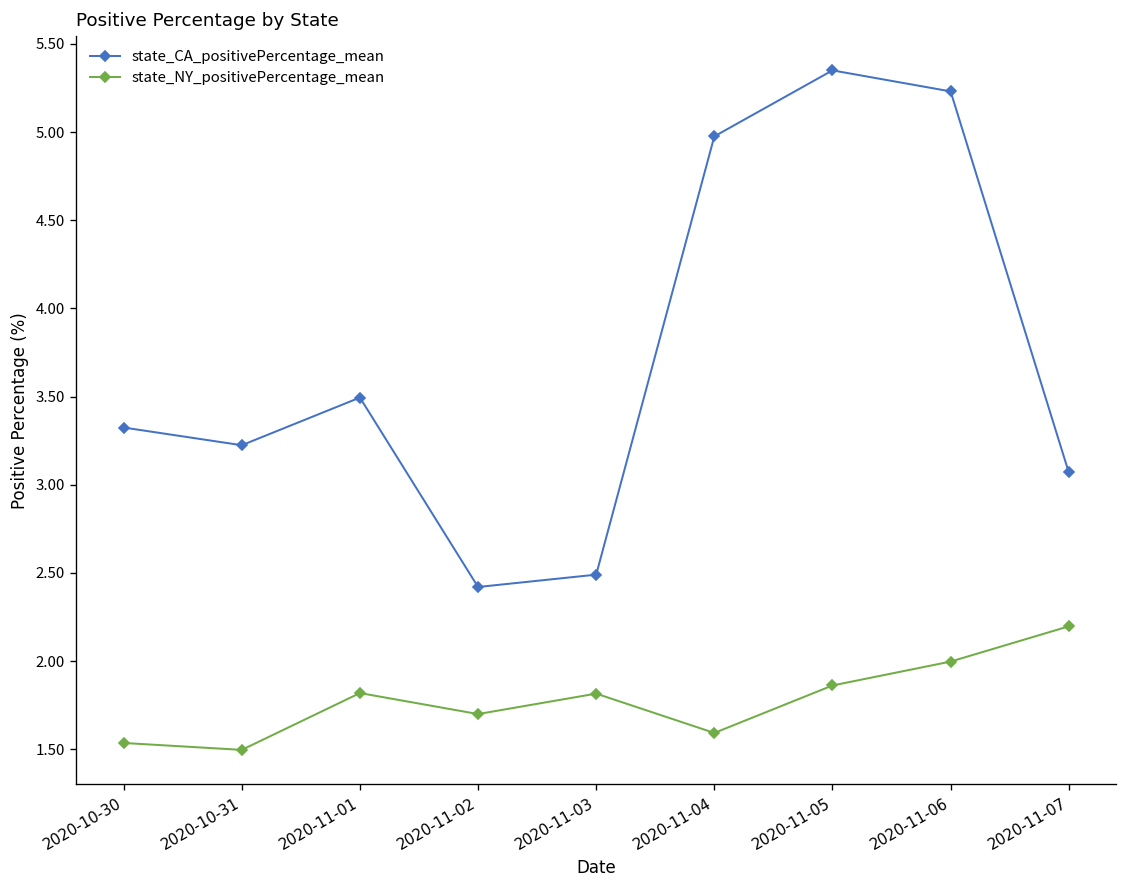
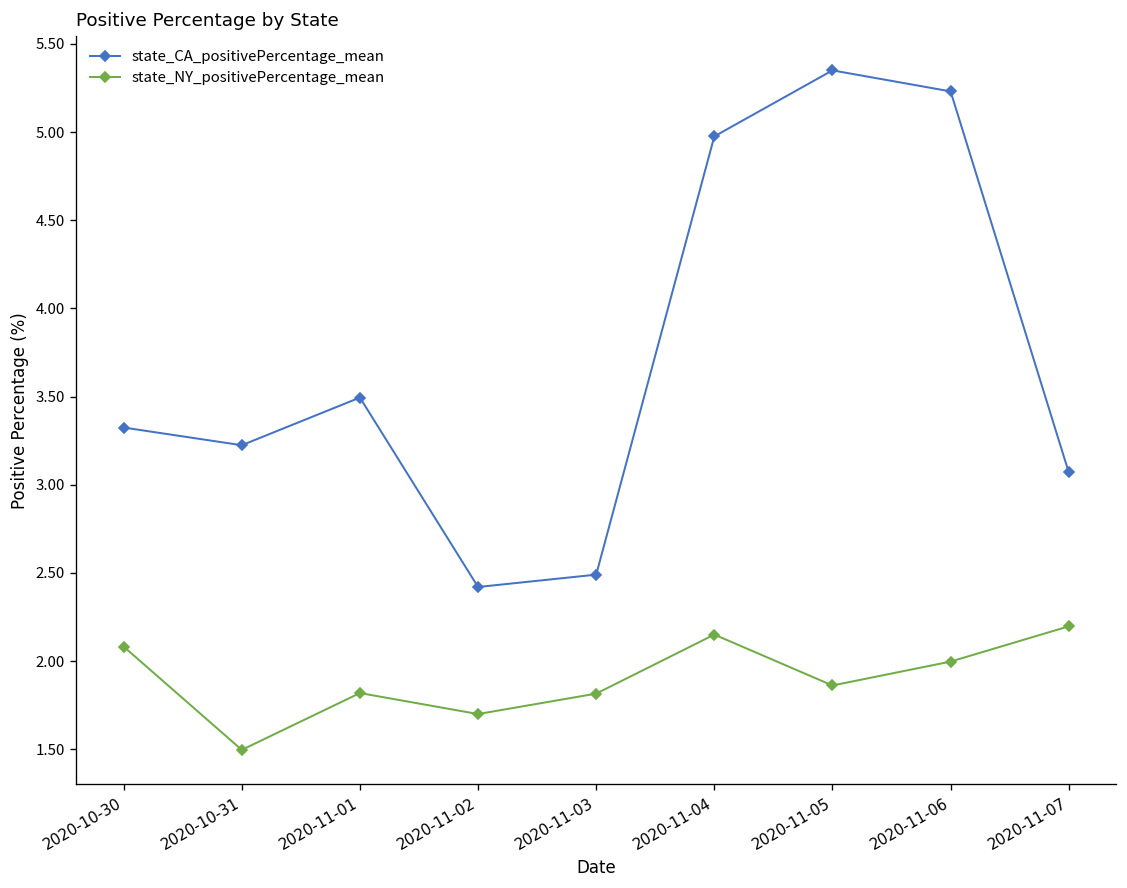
  {
    "state_CA_positivePercentage_mean": {
      "2020-10-30": 3.32,
      "2020-10-31": 3.22,
      "2020-11-01": 3.49,
      "2020-11-02": 2.42,
      "2020-11-03": 2.49,
      "2020-11-04": 4.98,
      "2020-11-05": 5.35,
      "2020-11-06": 5.23,
      "2020-11-07": 3.07
    },
    "state_NY_positivePercentage_mean": {
-     "2020-10-30": 1.54,
+     "2020-10-30": 2.08,
      "2020-10-31": 1.50,
      "2020-11-01": 1.82,
      "2020-11-02": 1.70,
      "2020-11-03": 1.82,
-     "2020-11-04": 1.59,
+     "2020-11-04": 2.15,
      "2020-11-05": 1.86,
      "2020-11-06": 2.00,
      "2020-11-07": 2.20
    }
  }
